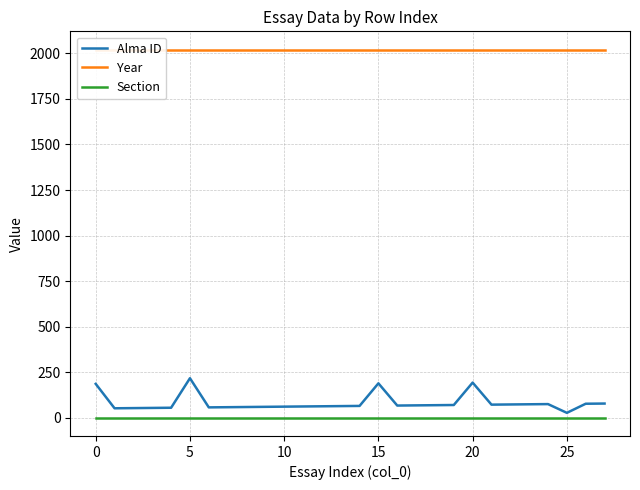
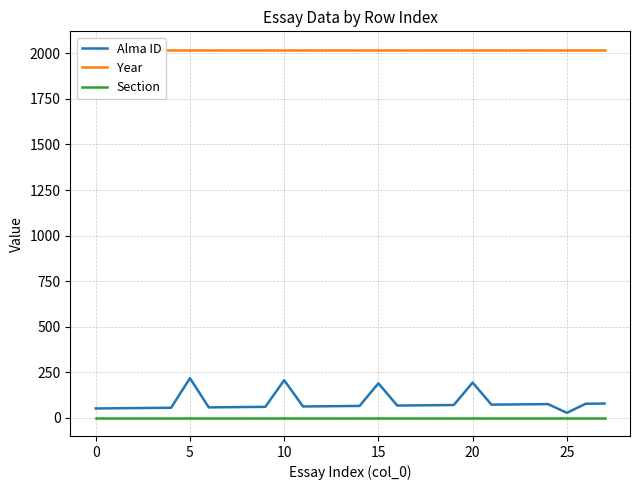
  {
    "Alma ID": {
-     "0": 190,
+     "0": 50,
      "5": 220,
-     "10": 60,
+     "10": 210,
      "15": 190,
      "20": 190,
      "25": 30
    },
    "Year": {
      "5": 2020,
      "10": 2020,
      "15": 2020,
      "20": 2020,
      "25": 2020
    },
    "Section": {
      "0": 0,
      "5": 0,
      "10": 0,
      "15": 0,
      "20": 0,
      "25": 0
    }
  }
